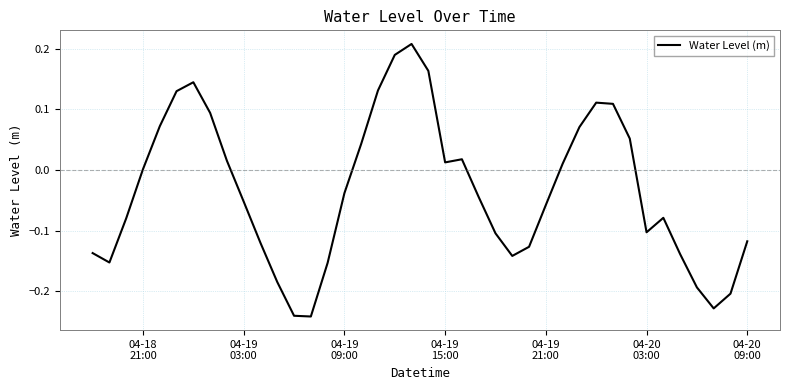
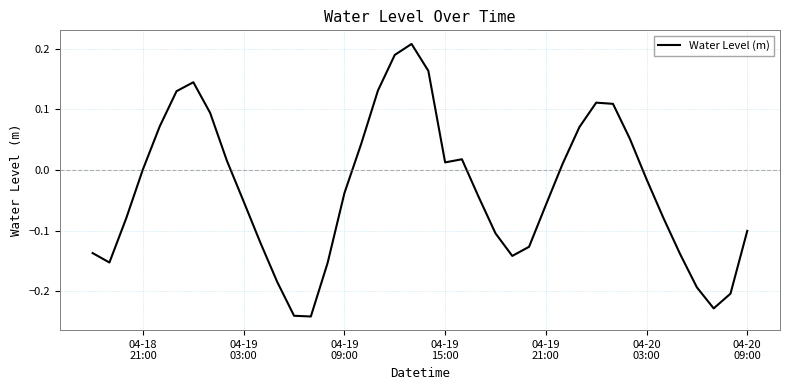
  {
    "04-18 21:00": 0.00,
    "04-19 03:00": -0.05,
    "04-19 09:00": -0.04,
    "04-19 15:00": 0.01,
    "04-19 21:00": -0.06,
-   "04-20 03:00": -0.10,
-   "04-20 09:00": -0.12
+   "04-20 03:00": -0.02,
+   "04-20 09:00": -0.10
  }
